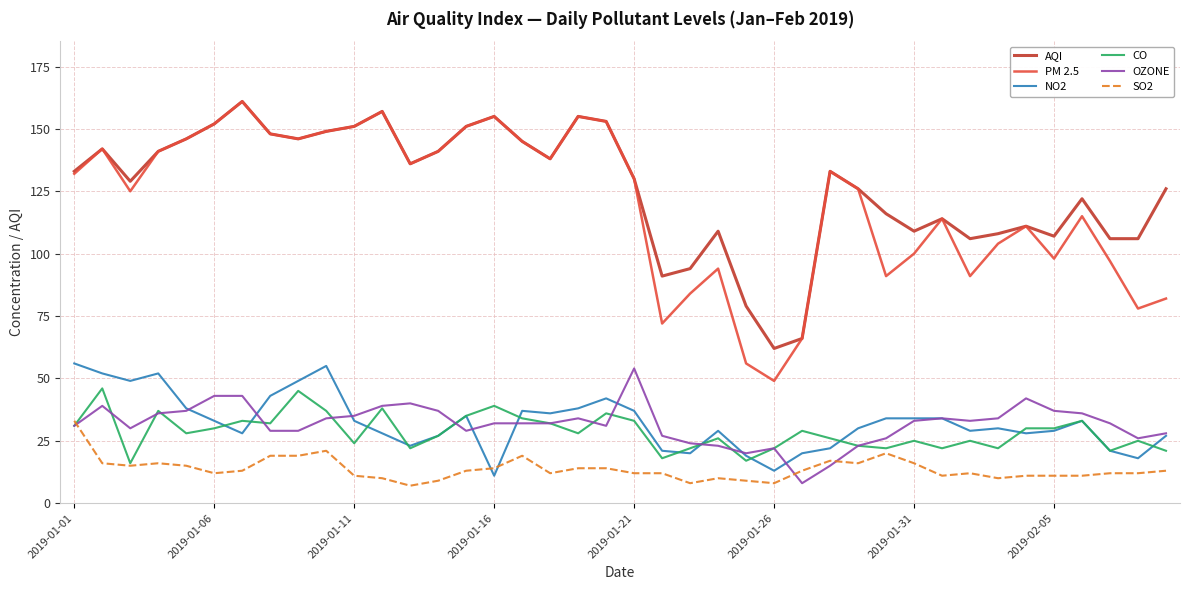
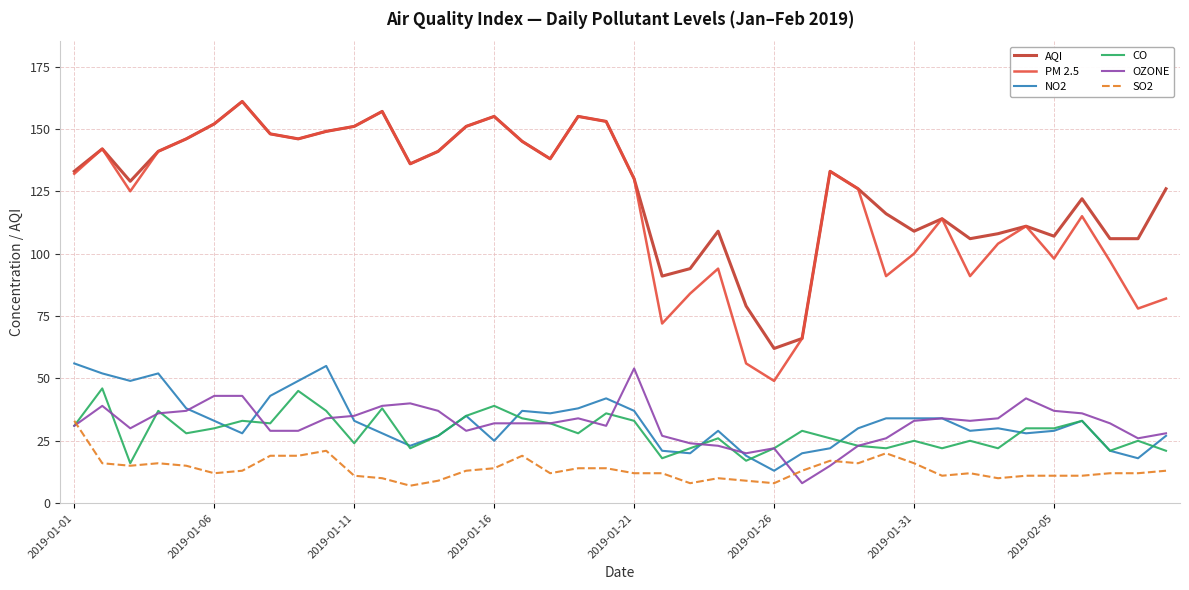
  {
    "NO2": {
      "2019-01-01": 56,
      "2019-01-06": 33,
      "2019-01-11": 33,
-     "2019-01-16": 11,
+     "2019-01-16": 25,
      "2019-01-21": 37,
      "2019-01-26": 13
    },
    "CO": {
      "2019-01-06": 30,
      "2019-01-11": 24,
      "2019-01-16": 39,
      "2019-01-21": 33,
      "2019-01-31": 25
    },
    "OZONE": {
      "2019-01-06": 43,
      "2019-01-11": 35,
      "2019-01-16": 32,
      "2019-01-21": 54,
      "2019-02-05": 37
    }
  }
